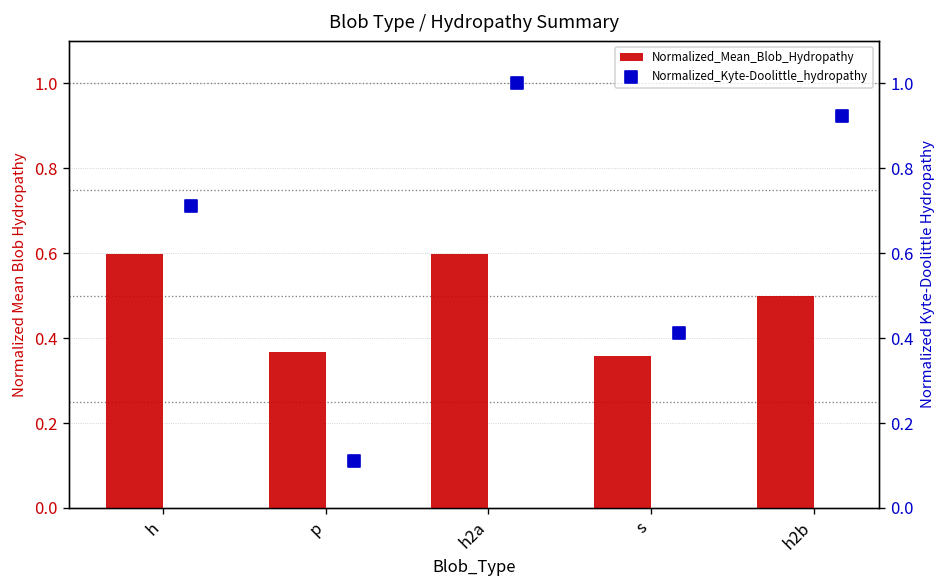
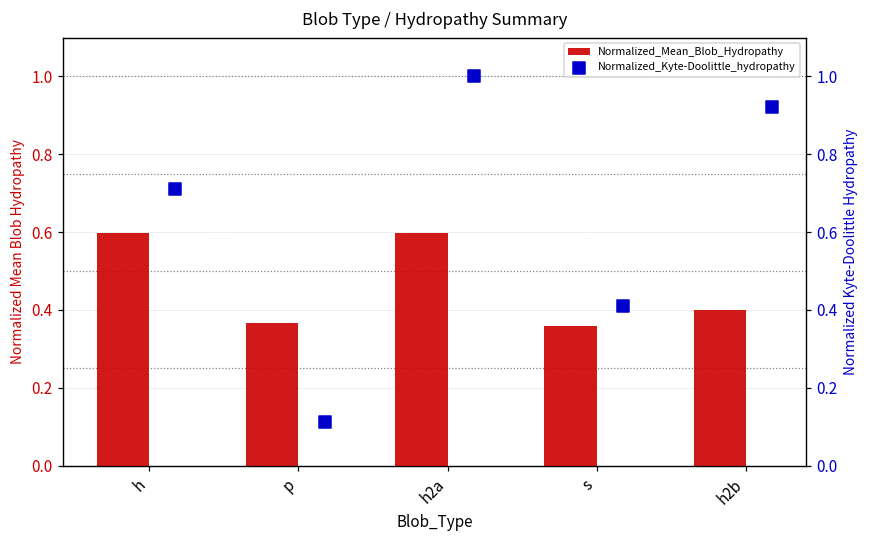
  {
    "Normalized_Mean_Blob_Hydropathy": {
      "h": 0.6,
      "p": 0.37,
      "h2a": 0.6,
      "s": 0.36,
-     "h2b": 0.5
+     "h2b": 0.4
    }
  }
